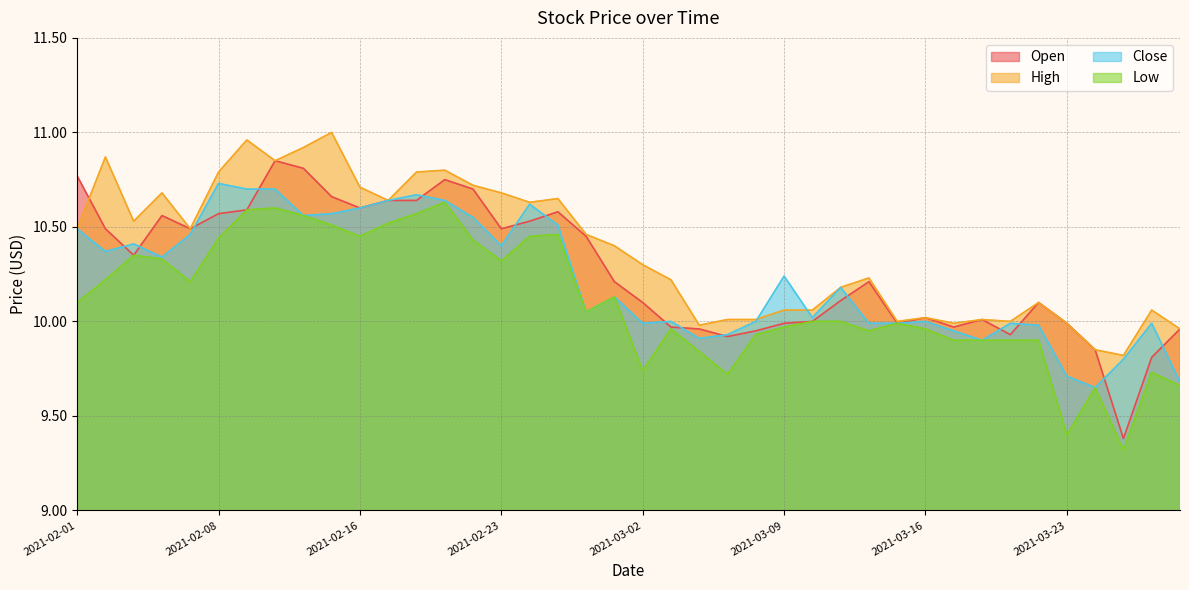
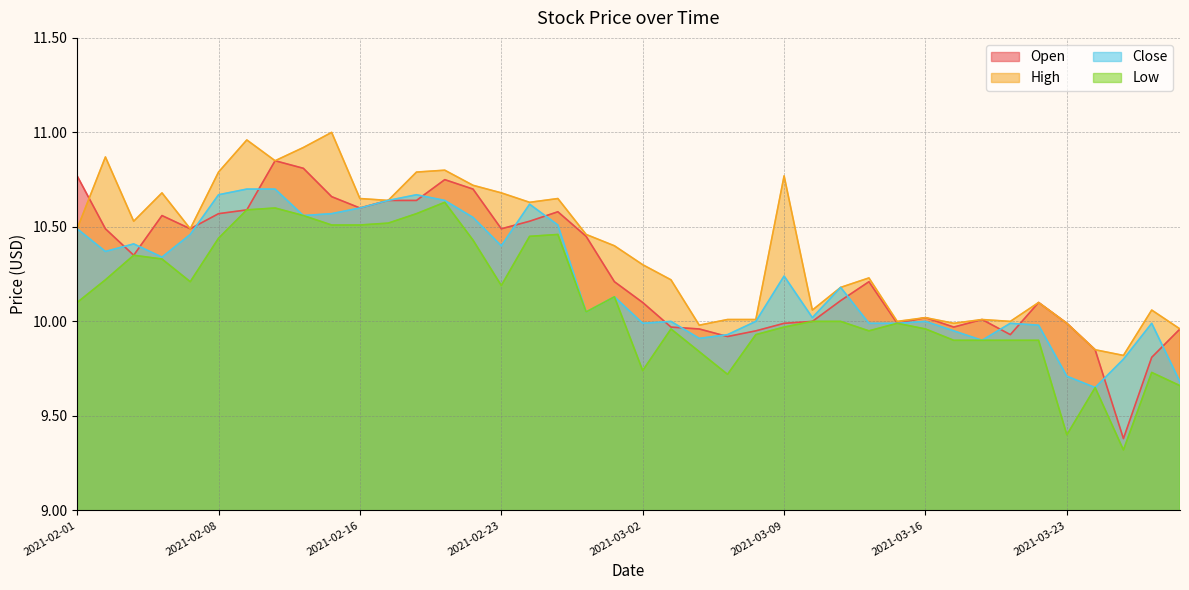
  {
    "Open": {
      "2021-02-01": 10.77,
      "2021-02-08": 10.57,
      "2021-02-23": 10.49,
      "2021-03-02": 10.10,
      "2021-03-09": 9.99
    },
    "High": {
      "2021-02-08": 10.79,
-     "2021-02-16": 10.71,
+     "2021-02-16": 10.65,
      "2021-02-23": 10.68,
      "2021-03-02": 10.30,
-     "2021-03-09": 10.06
+     "2021-03-09": 10.77
    },
    "Close": {
-     "2021-02-08": 10.73,
+     "2021-02-08": 10.67,
      "2021-02-23": 10.40,
      "2021-03-02": 9.99,
      "2021-03-09": 10.24,
      "2021-03-16": 10.00,
      "2021-03-23": 9.71
    },
    "Low": {
      "2021-02-01": 10.10,
      "2021-02-08": 10.44,
-     "2021-02-16": 10.45,
-     "2021-02-23": 10.32,
+     "2021-02-16": 10.51,
+     "2021-02-23": 10.19,
      "2021-03-02": 9.74,
      "2021-03-09": 9.97,
      "2021-03-16": 9.96,
      "2021-03-23": 9.40
    }
  }
